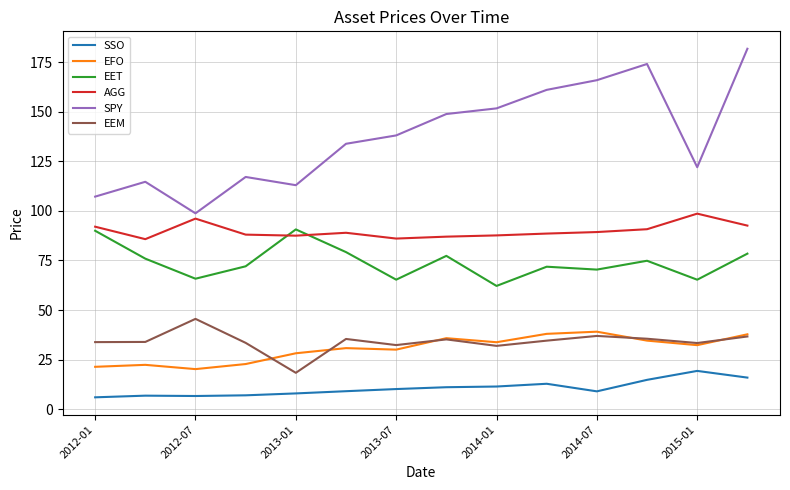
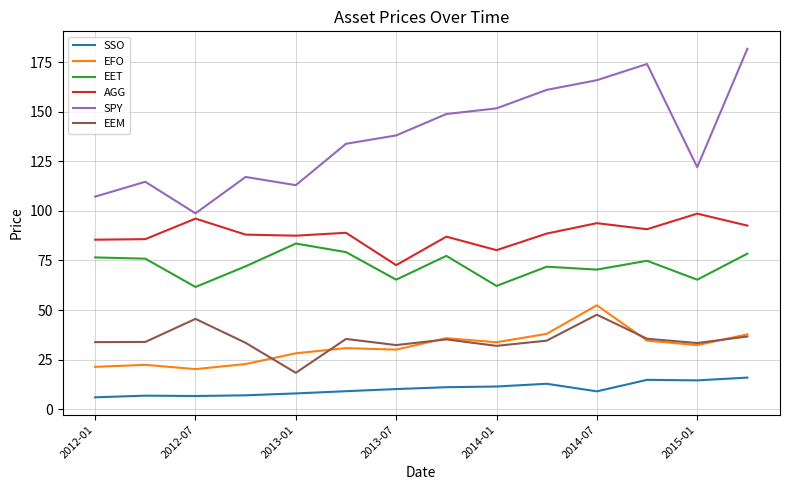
  {
    "SSO": {
      "2012-01": 6,
      "2012-07": 7,
      "2013-01": 8,
      "2013-07": 10,
      "2014-01": 11,
      "2014-07": 9,
-     "2015-01": 19
+     "2015-01": 15
    },
    "EFO": {
      "2012-01": 21,
      "2012-07": 20,
      "2013-01": 28,
      "2013-07": 30,
      "2014-01": 34,
-     "2014-07": 39
+     "2014-07": 52
    },
    "EET": {
-     "2012-01": 90,
-     "2012-07": 66,
-     "2013-01": 91,
+     "2012-01": 77,
+     "2012-07": 62,
+     "2013-01": 84,
      "2013-07": 65,
      "2014-01": 62,
      "2014-07": 70,
      "2015-01": 65
    },
    "AGG": {
-     "2012-01": 92,
+     "2012-01": 85,
      "2012-07": 96,
      "2013-01": 88,
-     "2013-07": 86,
-     "2014-01": 88,
-     "2014-07": 89,
+     "2013-07": 73,
+     "2014-01": 80,
+     "2014-07": 94,
      "2015-01": 99
    },
    "SPY": {
      "2012-01": 107,
      "2012-07": 99,
      "2013-01": 113,
      "2013-07": 138,
      "2014-01": 152,
      "2014-07": 166,
      "2015-01": 122
    },
    "EEM": {
      "2012-01": 34,
      "2012-07": 46,
      "2013-01": 18,
      "2013-07": 32,
      "2014-01": 32,
-     "2014-07": 37
+     "2014-07": 48
    }
  }
